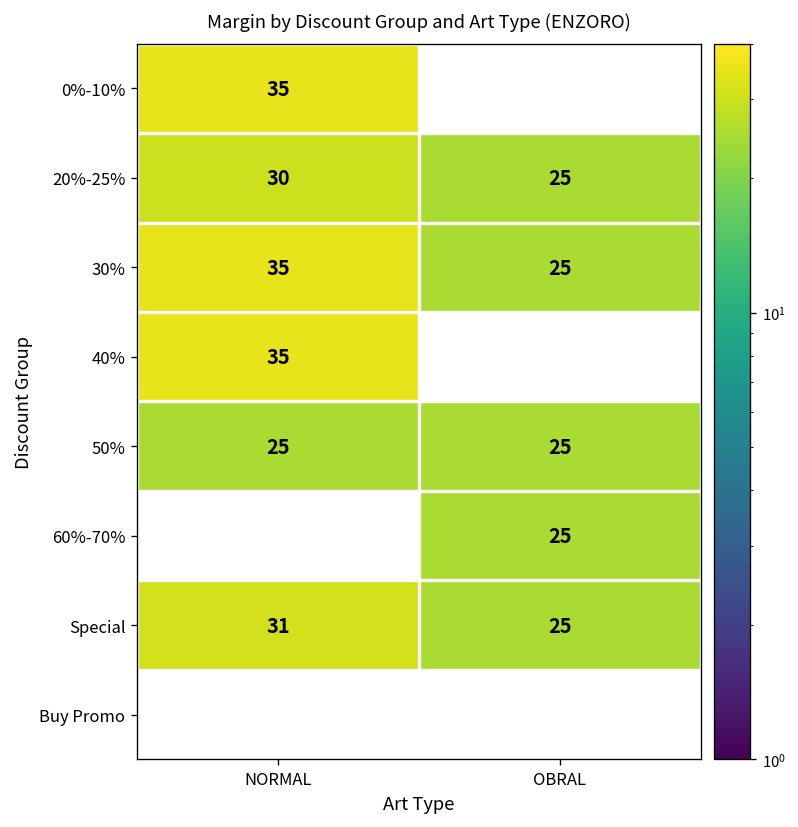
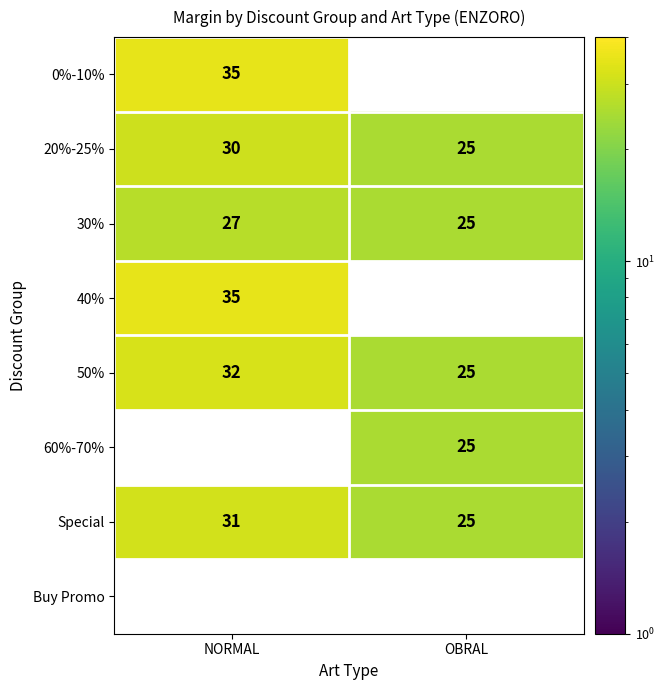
  {
    "0%-10%": {
      "NORMAL": 35
    },
    "20%-25%": {
      "NORMAL": 30,
      "OBRAL": 25
    },
    "30%": {
-     "NORMAL": 35,
+     "NORMAL": 27,
      "OBRAL": 25
    },
    "40%": {
      "NORMAL": 35
    },
    "50%": {
-     "NORMAL": 25,
+     "NORMAL": 32,
      "OBRAL": 25
    },
    "60%-70%": {
      "OBRAL": 25
    },
    "Special": {
      "NORMAL": 31,
      "OBRAL": 25
    }
  }
